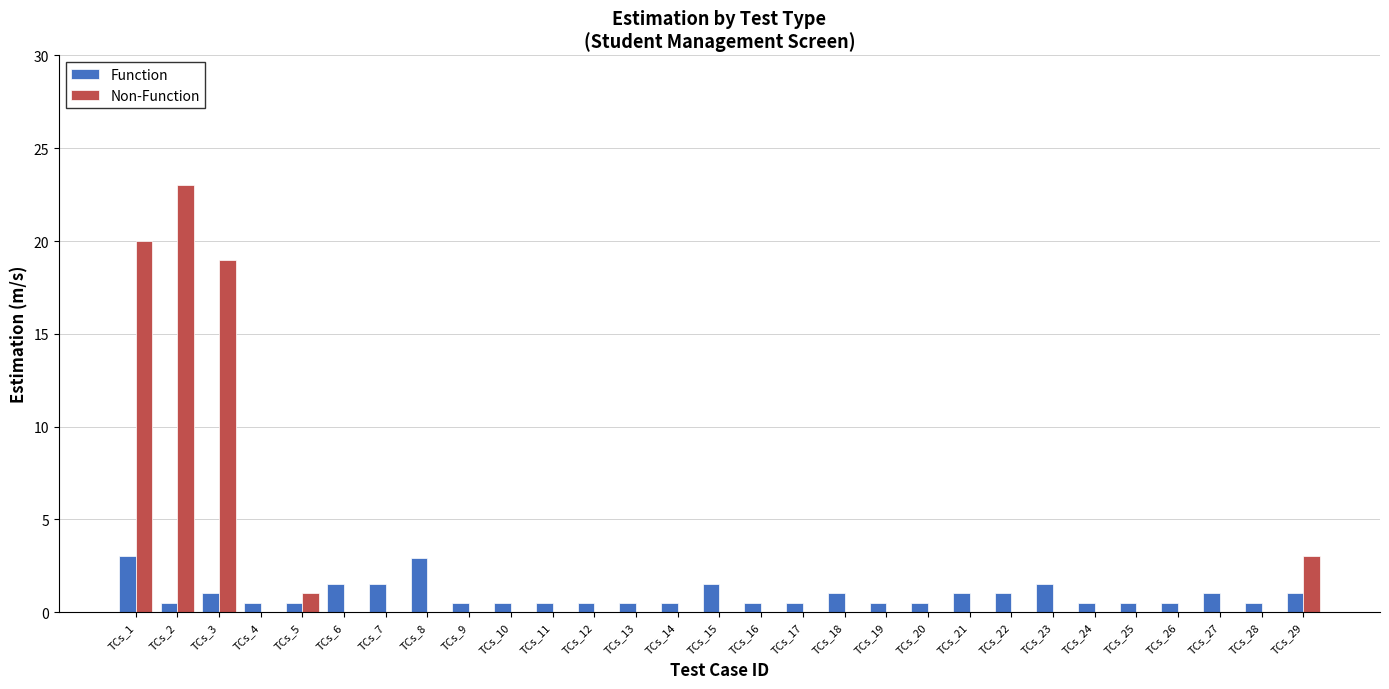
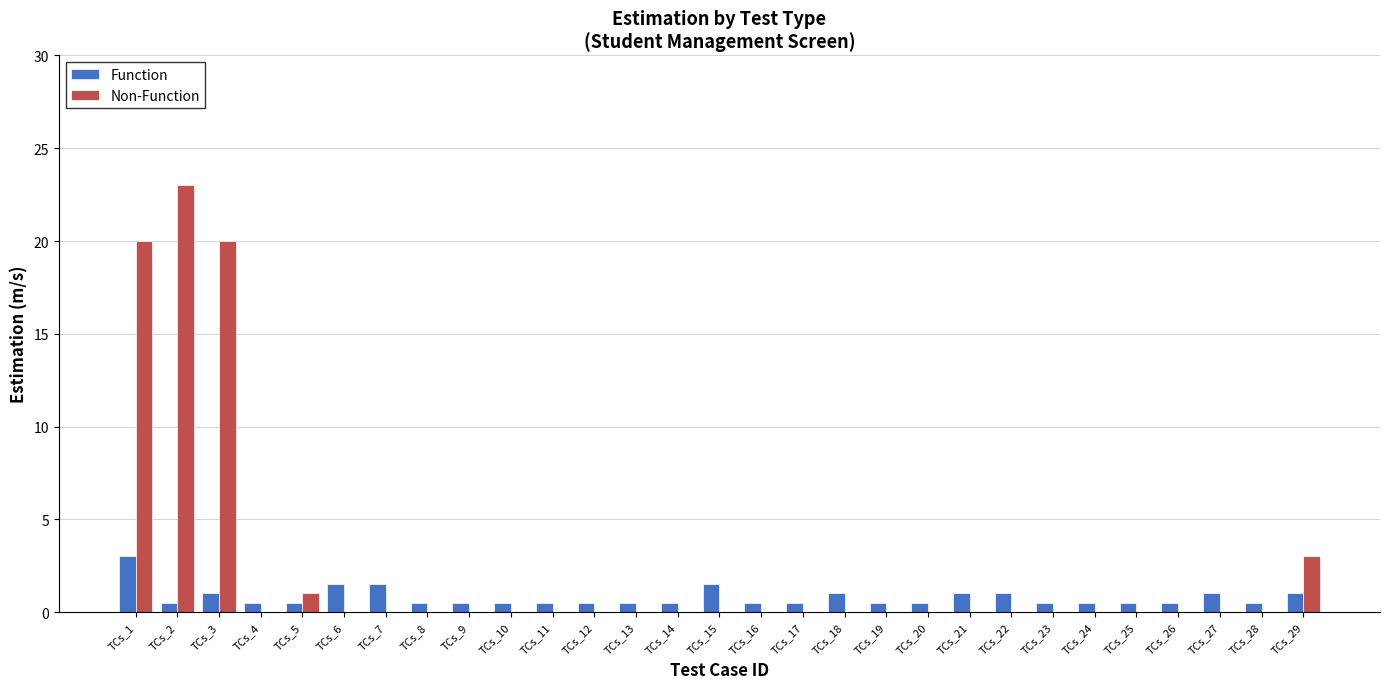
  {
    "Function": {
      "TCs_1": 3.0,
      "TCs_2": 0.5,
      "TCs_3": 1.0,
      "TCs_4": 0.5,
      "TCs_5": 0.5,
      "TCs_6": 1.5,
      "TCs_7": 1.5,
-     "TCs_8": 2.9,
+     "TCs_8": 0.5,
      "TCs_9": 0.5,
      "TCs_10": 0.5,
      "TCs_11": 0.5,
      "TCs_12": 0.5,
      "TCs_13": 0.5,
      "TCs_14": 0.5,
      "TCs_15": 1.5,
      "TCs_16": 0.5,
      "TCs_17": 0.5,
      "TCs_18": 1.0,
      "TCs_19": 0.5,
      "TCs_20": 0.5,
      "TCs_21": 1.0,
      "TCs_22": 1.0,
-     "TCs_23": 1.5,
+     "TCs_23": 0.5,
      "TCs_24": 0.5,
      "TCs_25": 0.5,
      "TCs_26": 0.5,
      "TCs_27": 1.0,
      "TCs_28": 0.5,
      "TCs_29": 1.0
    },
    "Non-Function": {
      "TCs_1": 20,
      "TCs_2": 23,
-     "TCs_3": 19,
+     "TCs_3": 20,
      "TCs_4": 0,
      "TCs_5": 1,
      "TCs_6": 0,
      "TCs_7": 0,
      "TCs_8": 0,
      "TCs_9": 0,
      "TCs_10": 0,
      "TCs_11": 0,
      "TCs_12": 0,
      "TCs_13": 0,
      "TCs_14": 0,
      "TCs_15": 0,
      "TCs_16": 0,
      "TCs_17": 0,
      "TCs_18": 0,
      "TCs_19": 0,
      "TCs_20": 0,
      "TCs_21": 0,
      "TCs_22": 0,
      "TCs_23": 0,
      "TCs_24": 0,
      "TCs_25": 0,
      "TCs_26": 0,
      "TCs_27": 0,
      "TCs_28": 0,
      "TCs_29": 3
    }
  }
